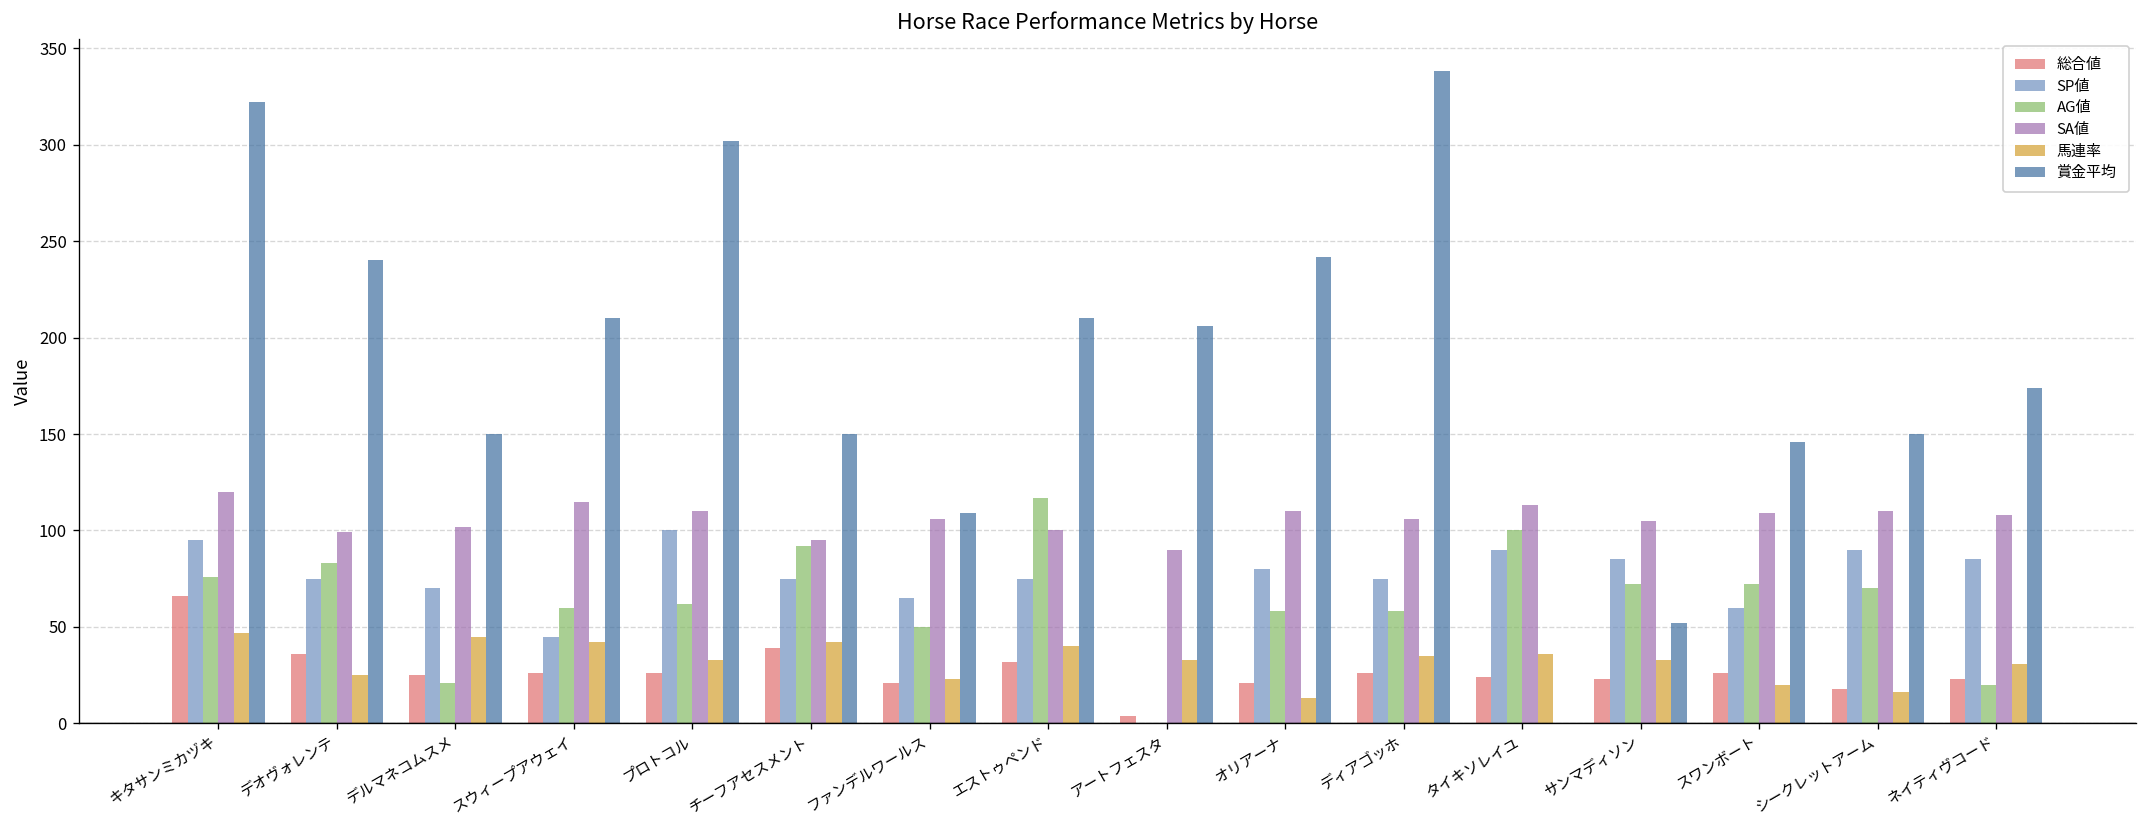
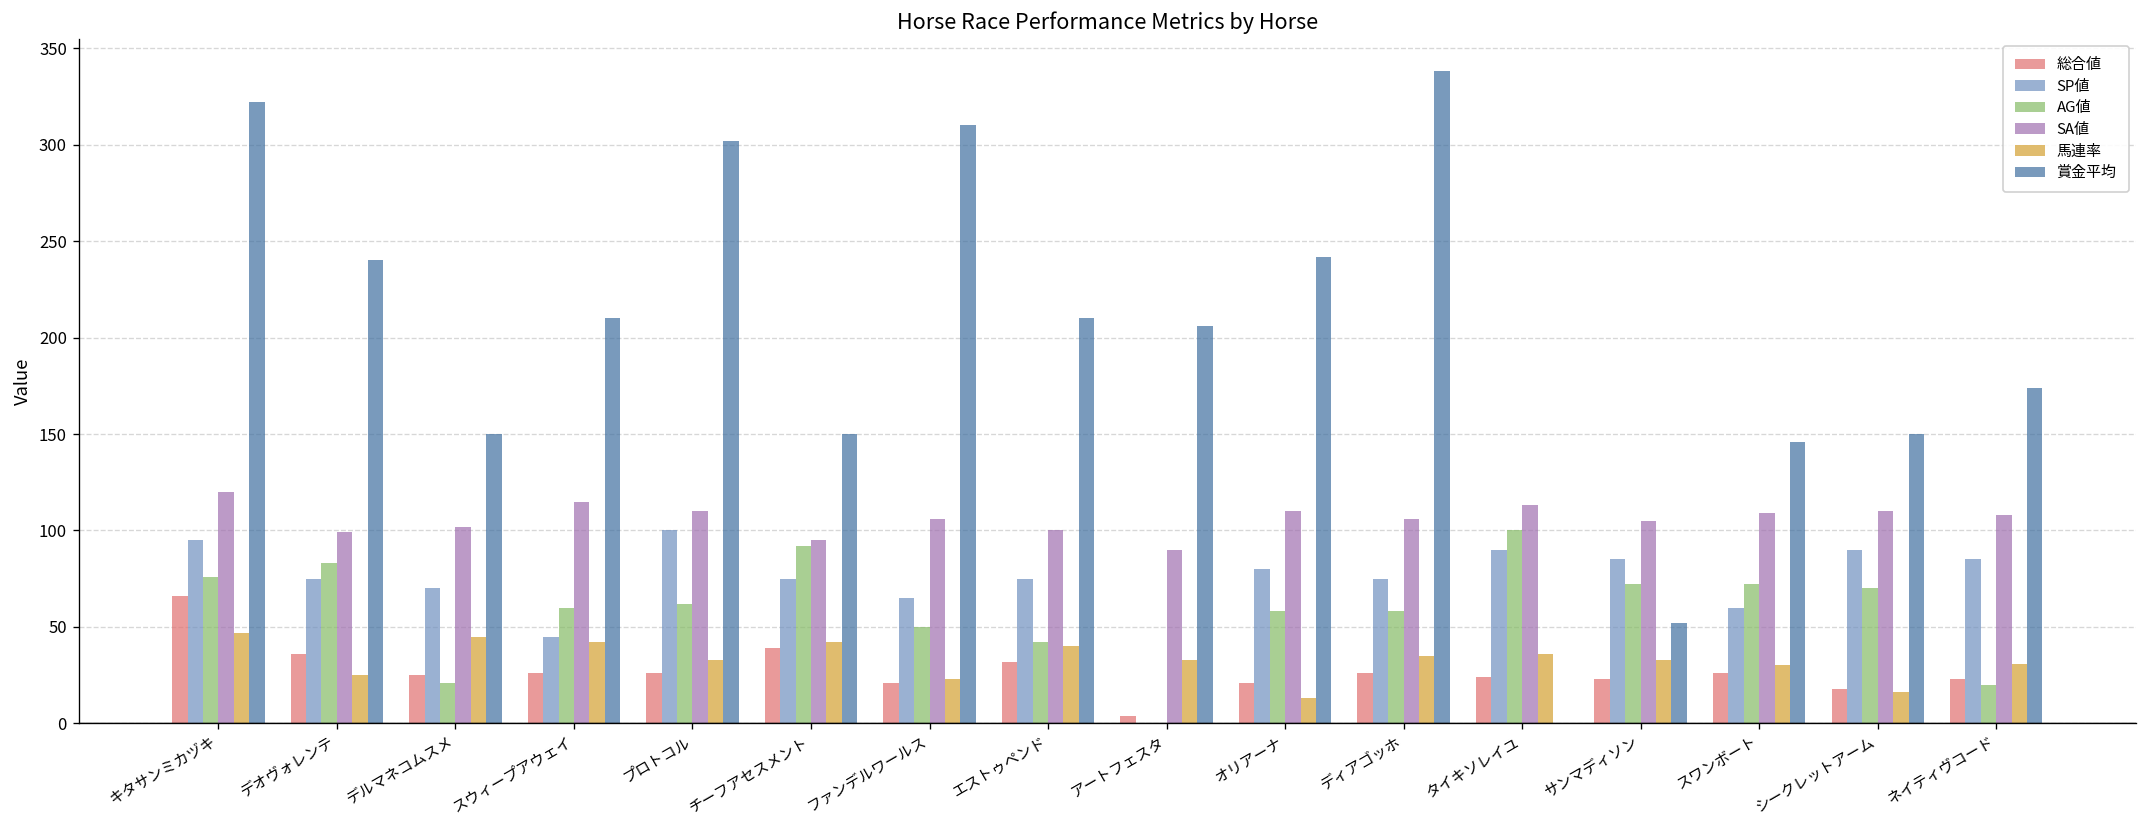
  {
    "総合値": {
      "キタサンミカヅキ": 66,
      "デオヴォレンテ": 36,
      "デルマネコムスメ": 25,
      "スウィープアウェイ": 26,
      "プロトコル": 26,
      "チーフアセスメント": 39,
      "ファンデルワールス": 21,
      "エストゥペンド": 32,
      "アートフェスタ": 4,
      "オリアーナ": 21,
      "ディアゴッホ": 26,
      "タイキソレイユ": 24,
      "サンマディソン": 23,
      "スワンボート": 26,
      "シークレットアーム": 18,
      "ネイティヴコード": 23
    },
    "AG値": {
      "キタサンミカヅキ": 76,
      "デオヴォレンテ": 83,
      "デルマネコムスメ": 21,
      "スウィープアウェイ": 60,
      "プロトコル": 62,
      "チーフアセスメント": 92,
      "ファンデルワールス": 50,
-     "エストゥペンド": 117,
+     "エストゥペンド": 42,
      "アートフェスタ": 0,
      "オリアーナ": 58,
      "ディアゴッホ": 58,
      "タイキソレイユ": 100,
      "サンマディソン": 72,
      "スワンボート": 72,
      "シークレットアーム": 70,
      "ネイティヴコード": 20
    },
    "馬連率": {
      "キタサンミカヅキ": 47,
      "デオヴォレンテ": 25,
      "デルマネコムスメ": 45,
      "スウィープアウェイ": 42,
      "プロトコル": 33,
      "チーフアセスメント": 42,
      "ファンデルワールス": 23,
      "エストゥペンド": 40,
      "アートフェスタ": 33,
      "オリアーナ": 13,
      "ディアゴッホ": 35,
      "タイキソレイユ": 36,
      "サンマディソン": 33,
-     "スワンボート": 20,
+     "スワンボート": 30,
      "シークレットアーム": 16,
      "ネイティヴコード": 31
    },
    "賞金平均": {
      "キタサンミカヅキ": 322,
      "デオヴォレンテ": 240,
      "デルマネコムスメ": 150,
      "スウィープアウェイ": 210,
      "プロトコル": 302,
      "チーフアセスメント": 150,
-     "ファンデルワールス": 109,
+     "ファンデルワールス": 310,
      "エストゥペンド": 210,
      "アートフェスタ": 206,
      "オリアーナ": 242,
      "ディアゴッホ": 338,
      "タイキソレイユ": 0,
      "サンマディソン": 52,
      "スワンボート": 146,
      "シークレットアーム": 150,
      "ネイティヴコード": 174
    }
  }
